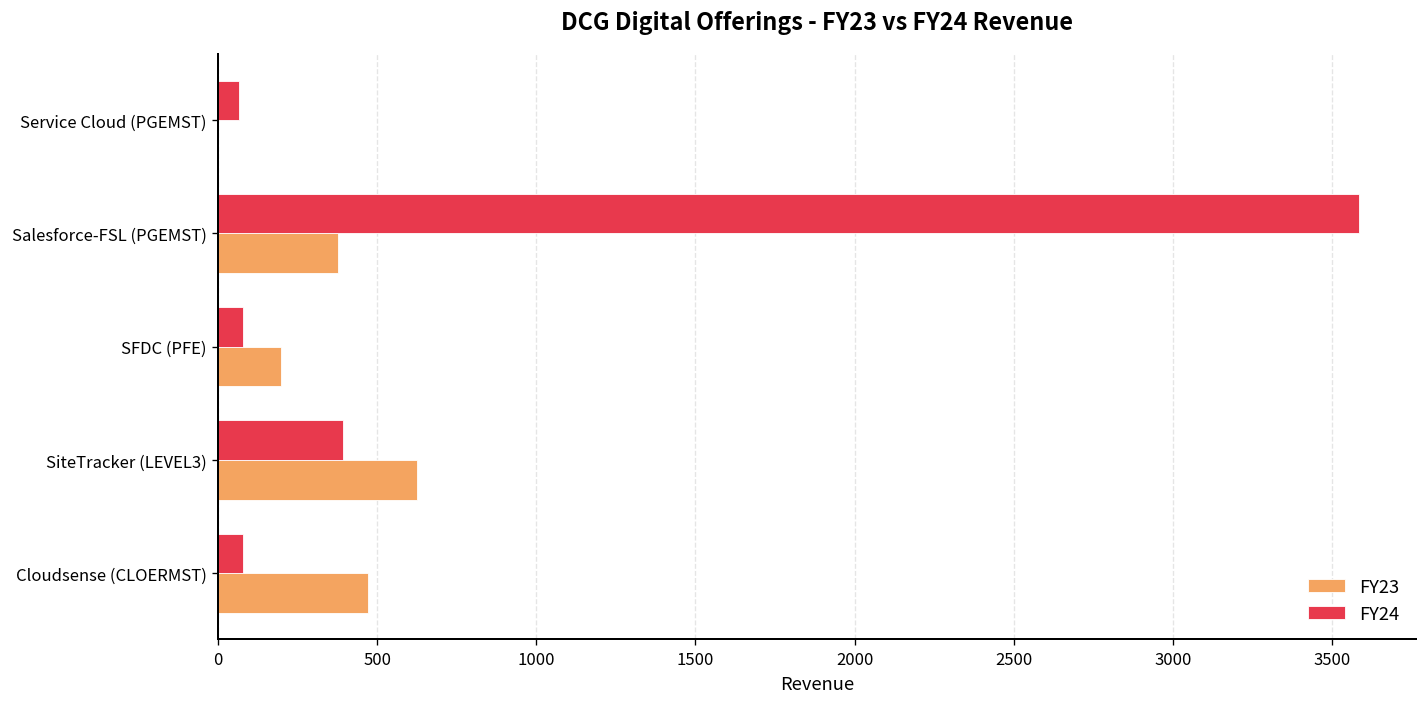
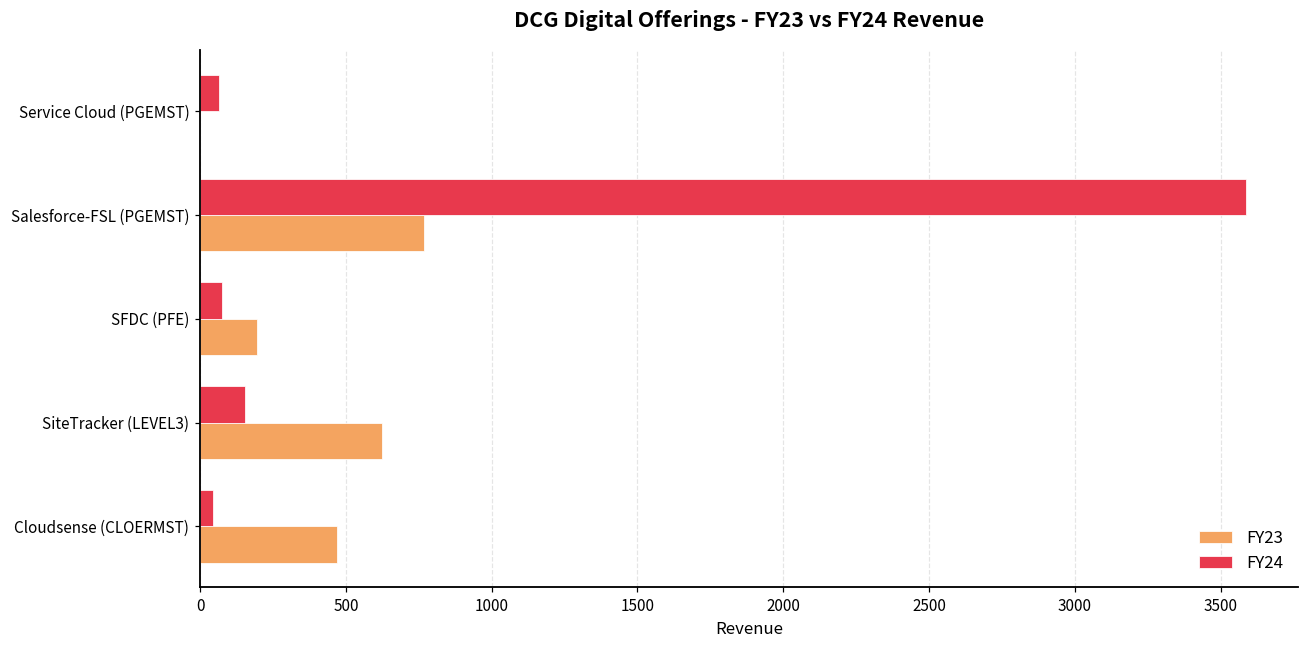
  {
    "FY23": {
      "Service Cloud (PGEMST)": 0,
-     "Salesforce-FSL (PGEMST)": 380,
+     "Salesforce-FSL (PGEMST)": 770,
      "SFDC (PFE)": 200,
      "SiteTracker (LEVEL3)": 620,
      "Cloudsense (CLOERMST)": 470
    },
    "FY24": {
      "Service Cloud (PGEMST)": 70,
      "Salesforce-FSL (PGEMST)": 3590,
      "SFDC (PFE)": 80,
-     "SiteTracker (LEVEL3)": 390,
-     "Cloudsense (CLOERMST)": 80
+     "SiteTracker (LEVEL3)": 150,
+     "Cloudsense (CLOERMST)": 50
    }
  }
